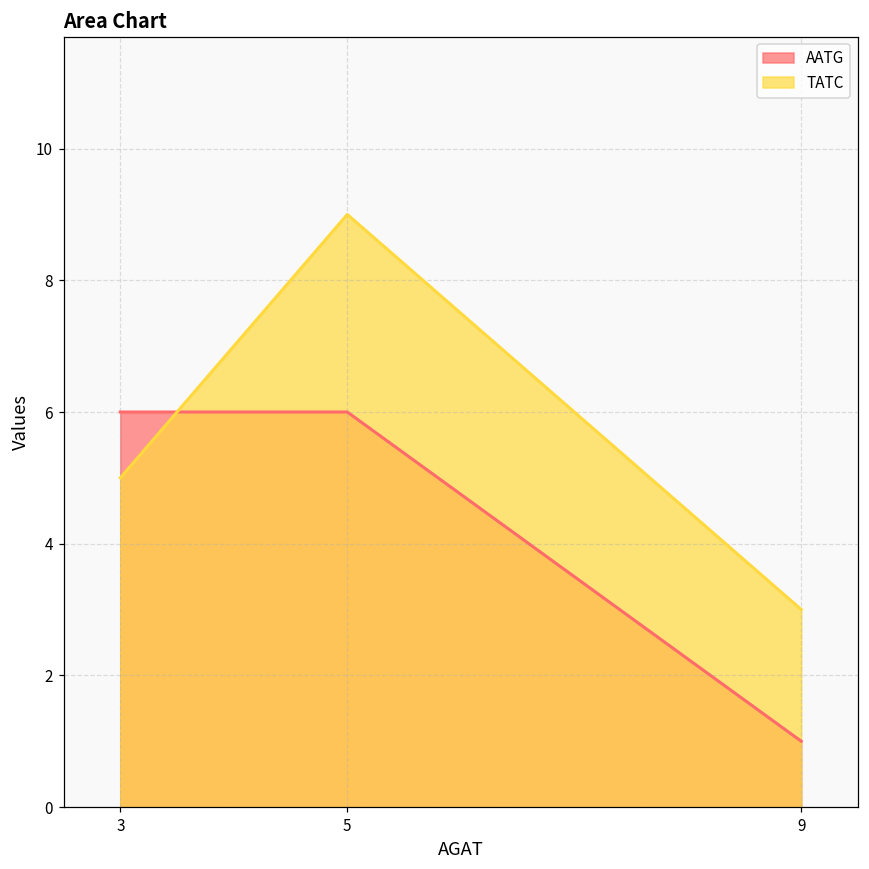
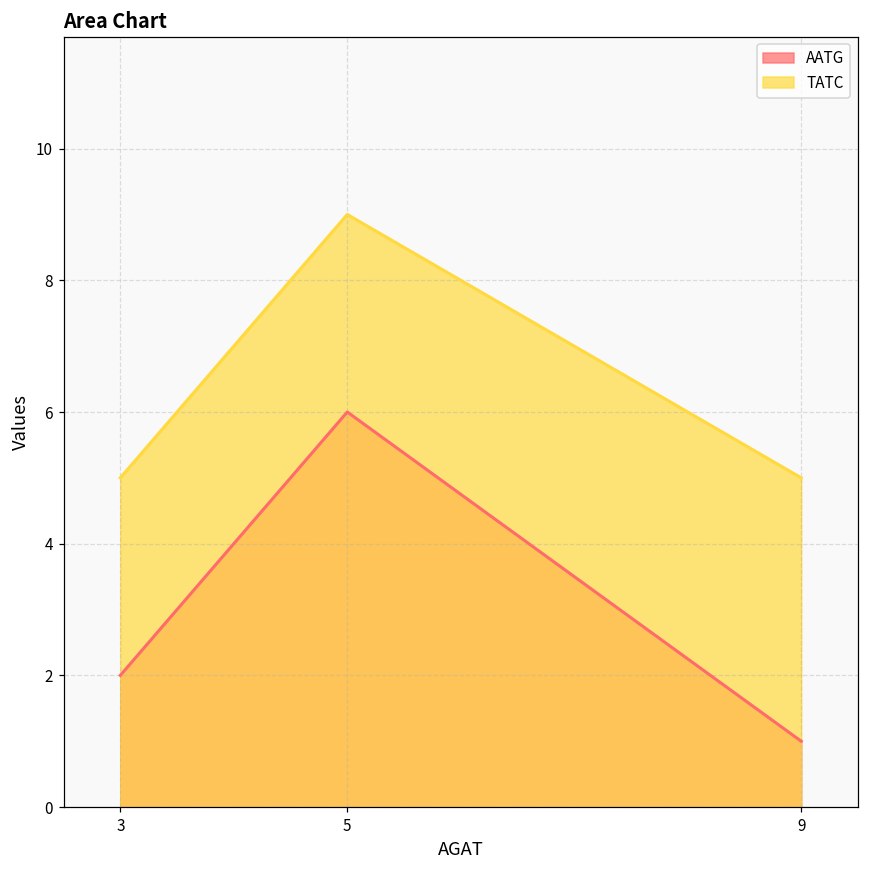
  {
    "AATG": {
-     "3": 6,
+     "3": 2,
      "5": 6,
      "9": 1
    },
    "TATC": {
      "3": 5,
      "5": 9,
-     "9": 3
+     "9": 5
    }
  }
